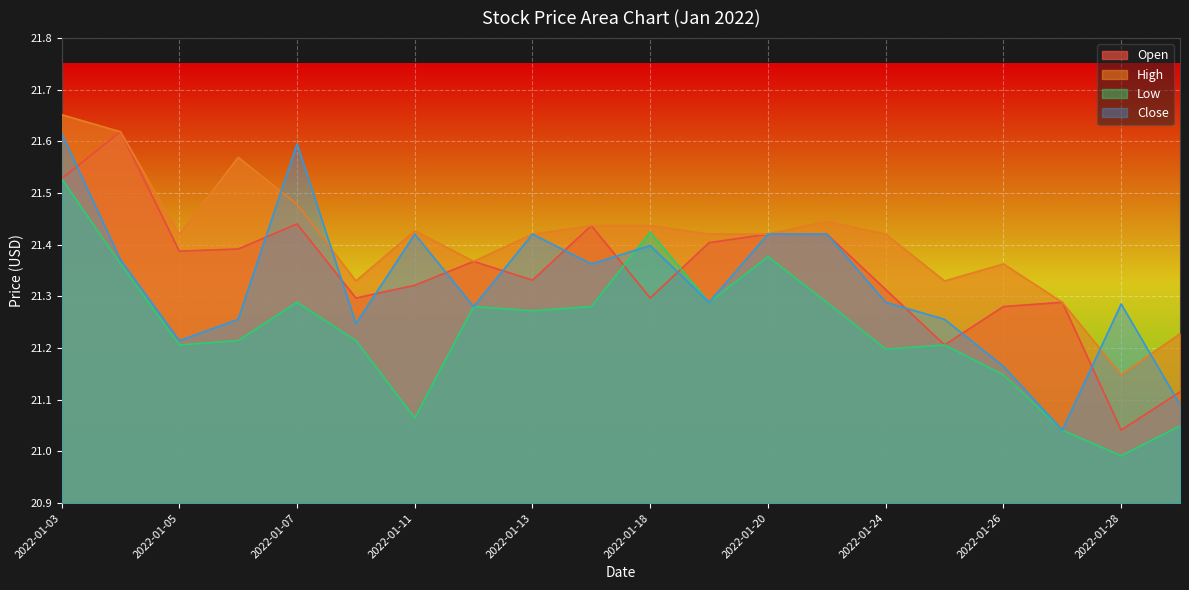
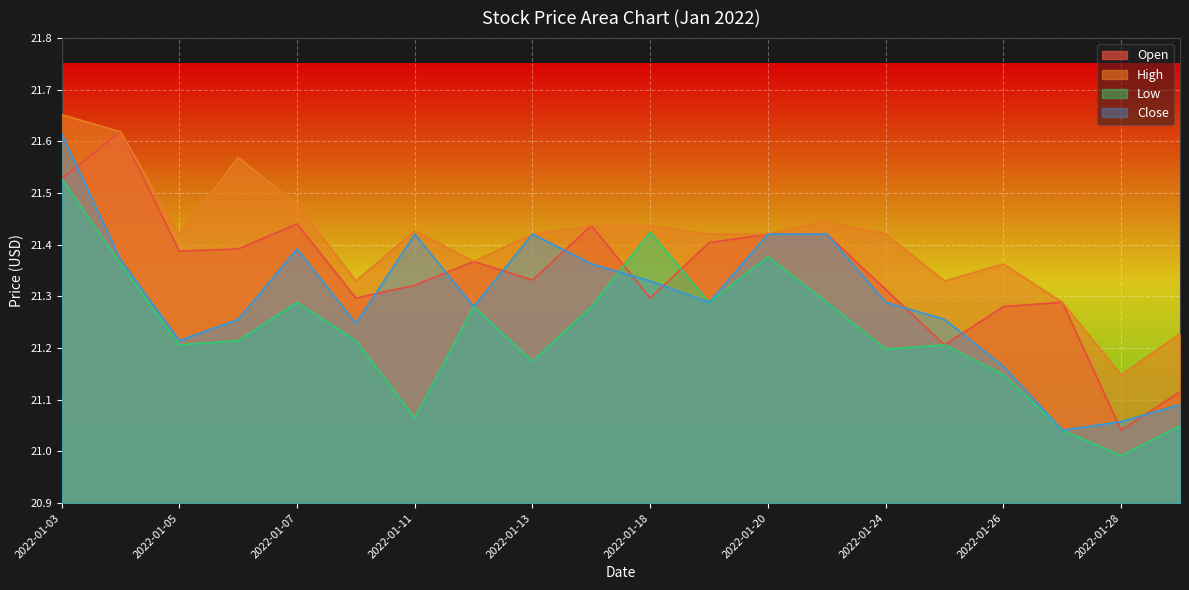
  {
    "Low": {
      "2022-01-05": 21.21,
      "2022-01-07": 21.29,
      "2022-01-11": 21.06,
-     "2022-01-13": 21.27,
+     "2022-01-13": 21.17,
      "2022-01-18": 21.42,
      "2022-01-20": 21.38,
      "2022-01-24": 21.20,
      "2022-01-26": 21.15,
      "2022-01-28": 20.99
    },
    "Close": {
      "2022-01-03": 21.62,
      "2022-01-05": 21.21,
-     "2022-01-07": 21.60,
+     "2022-01-07": 21.39,
      "2022-01-11": 21.42,
-     "2022-01-18": 21.40,
+     "2022-01-18": 21.33,
      "2022-01-24": 21.29,
      "2022-01-26": 21.16,
-     "2022-01-28": 21.29
+     "2022-01-28": 21.06
    }
  }
